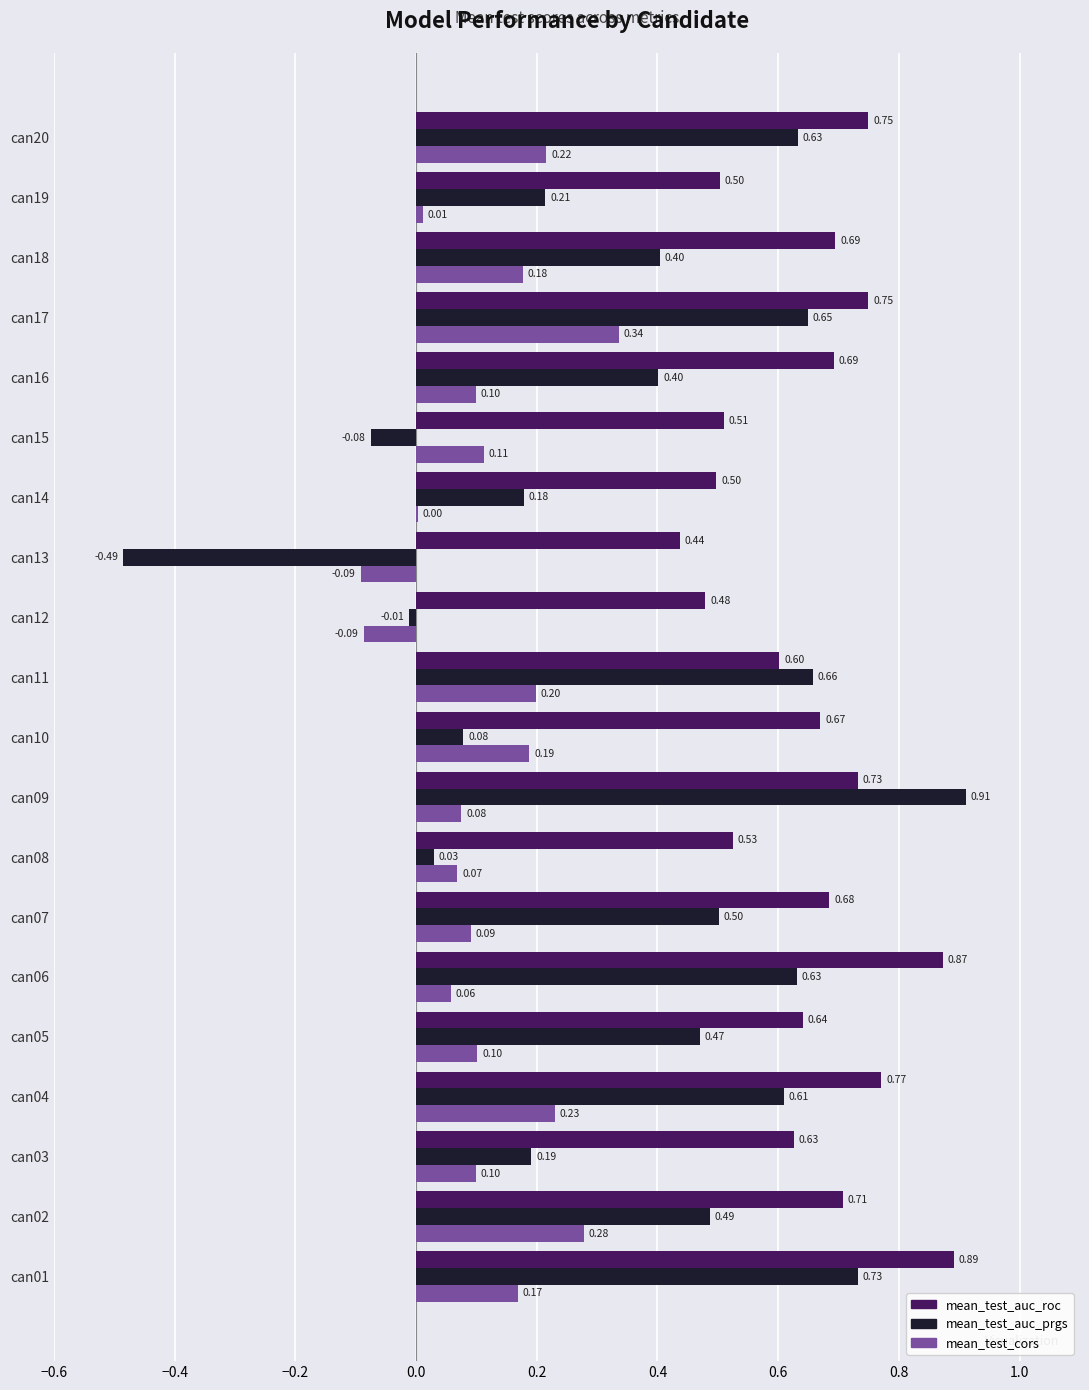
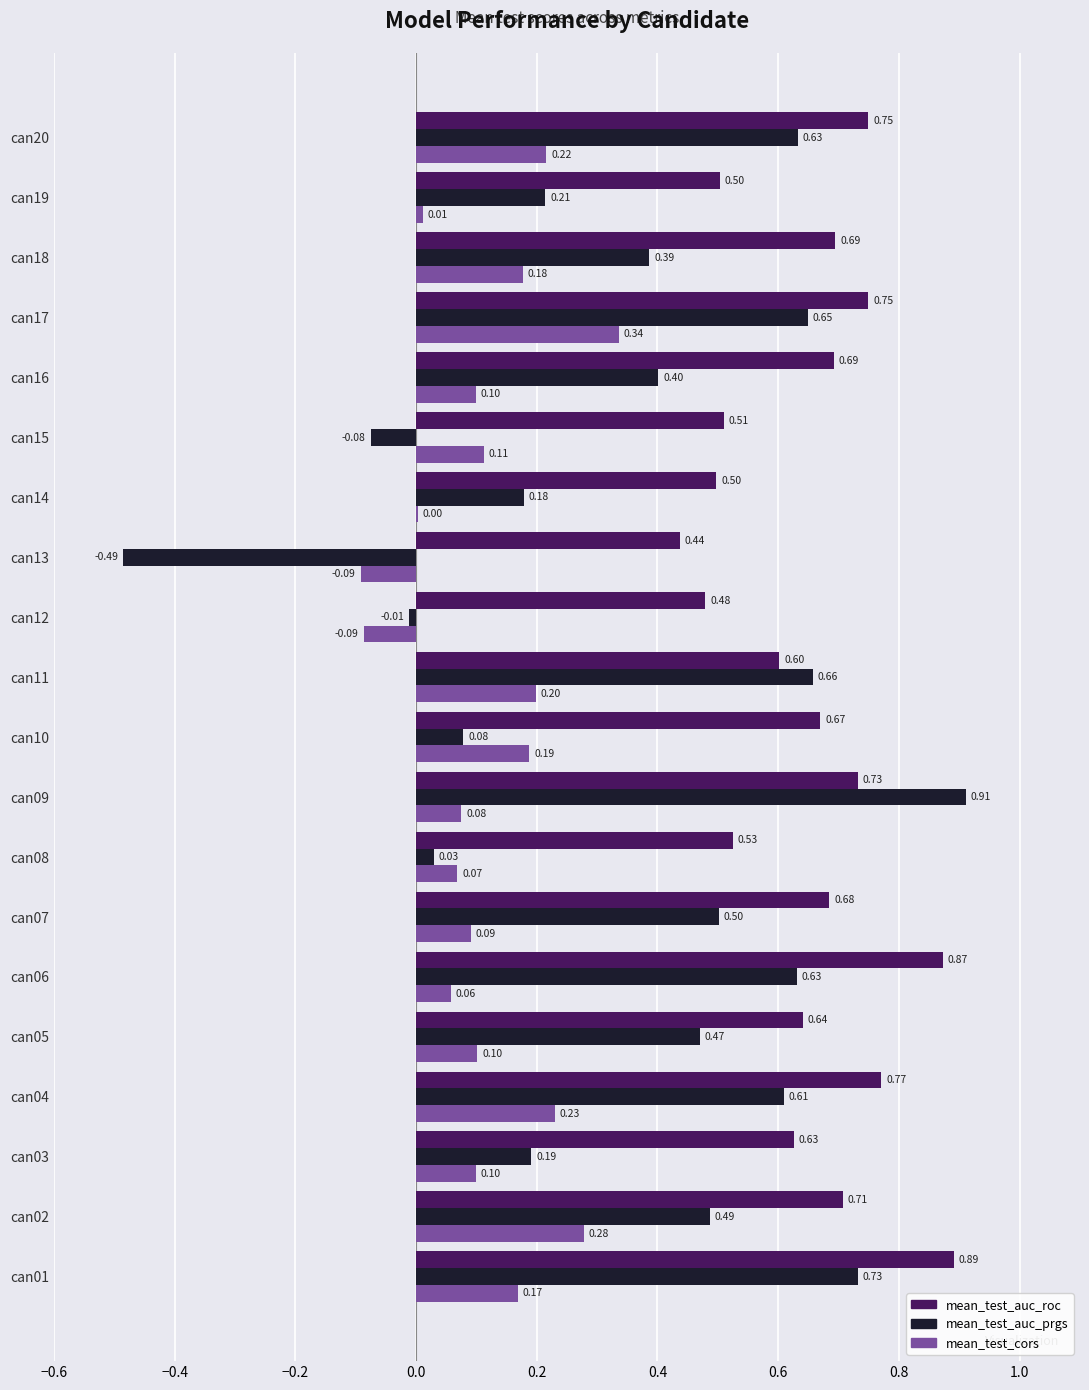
  {
    "mean_test_auc_roc": {
      "can20": 0.75,
      "can19": 0.50,
      "can18": 0.69,
      "can17": 0.75,
      "can16": 0.69,
      "can15": 0.51,
      "can14": 0.50,
      "can13": 0.44,
      "can12": 0.48,
      "can11": 0.60,
      "can10": 0.67,
      "can09": 0.73,
      "can08": 0.53,
      "can07": 0.68,
      "can06": 0.87,
      "can05": 0.64,
      "can04": 0.77,
      "can03": 0.63,
      "can02": 0.71,
      "can01": 0.89
    },
    "mean_test_auc_prgs": {
      "can20": 0.63,
      "can19": 0.21,
-     "can18": 0.40,
+     "can18": 0.39,
      "can17": 0.65,
      "can16": 0.40,
      "can15": -0.08,
      "can14": 0.18,
      "can13": -0.49,
      "can12": -0.01,
      "can11": 0.66,
      "can10": 0.08,
      "can09": 0.91,
      "can08": 0.03,
      "can07": 0.50,
      "can06": 0.63,
      "can05": 0.47,
      "can04": 0.61,
      "can03": 0.19,
      "can02": 0.49,
      "can01": 0.73
    },
    "mean_test_cors": {
      "can20": 0.22,
      "can19": 0.01,
      "can18": 0.18,
      "can17": 0.34,
      "can16": 0.10,
      "can15": 0.11,
      "can14": 0.00,
      "can13": -0.09,
      "can12": -0.09,
      "can11": 0.20,
      "can10": 0.19,
      "can09": 0.08,
      "can08": 0.07,
      "can07": 0.09,
      "can06": 0.06,
      "can05": 0.10,
      "can04": 0.23,
      "can03": 0.10,
      "can02": 0.28,
      "can01": 0.17
    }
  }
